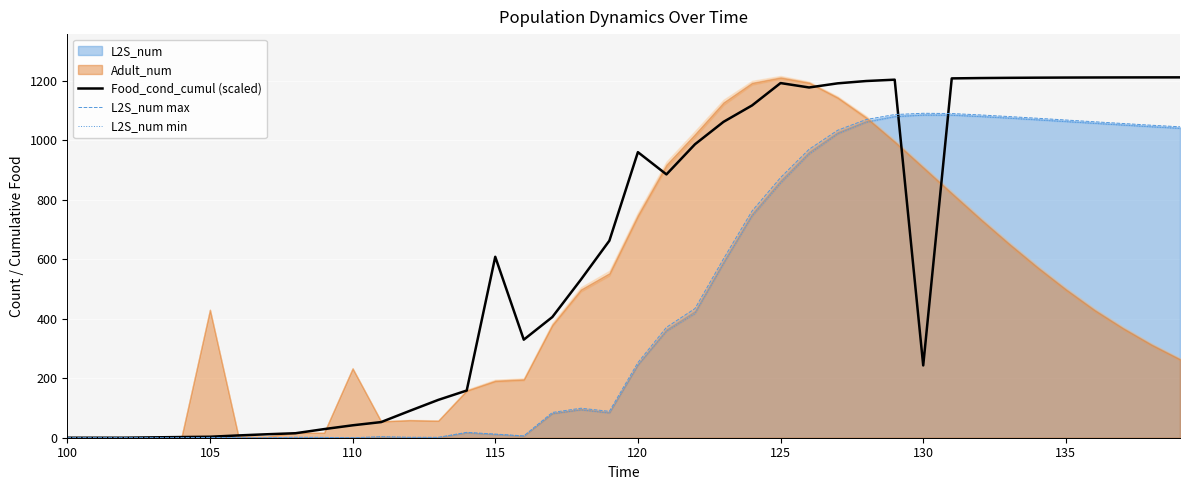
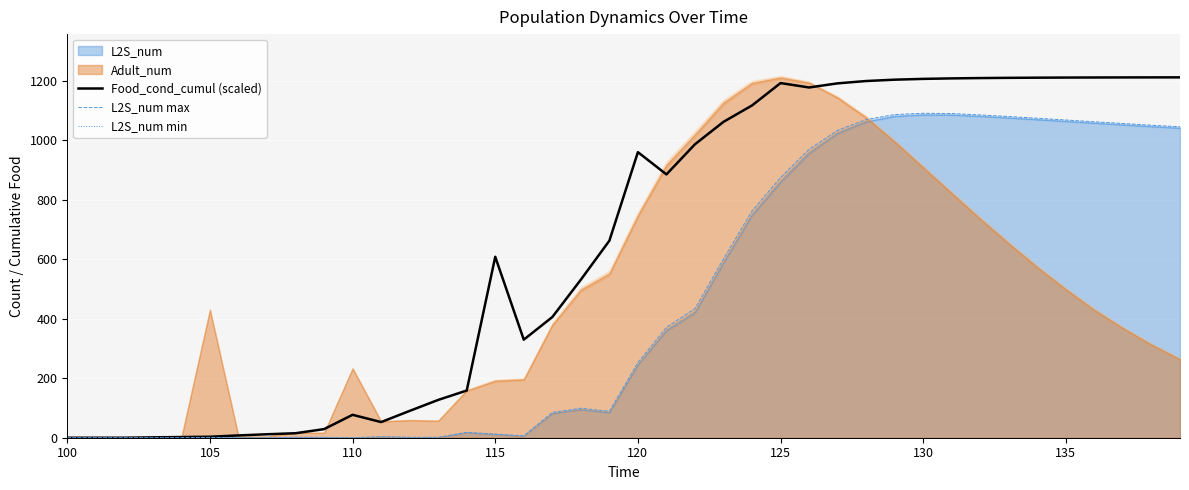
  {
    "Food_cond_cumul (scaled)": {
-     "110": 40,
+     "110": 80,
      "115": 610,
      "120": 960,
      "125": 1190,
-     "130": 240,
+     "130": 1210,
      "135": 1210
    },
    "Adult_num": {
      "120": 750
    }
  }
